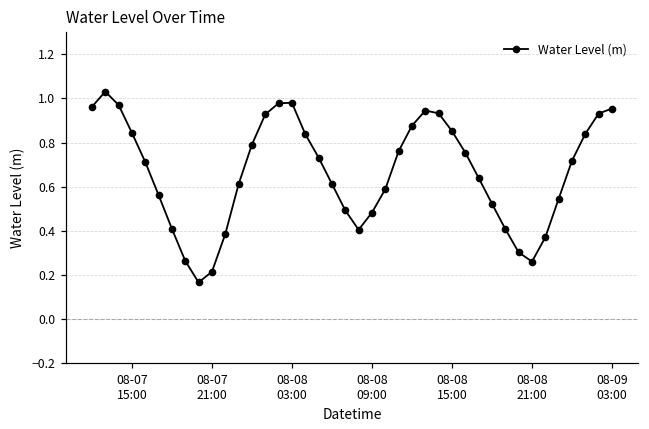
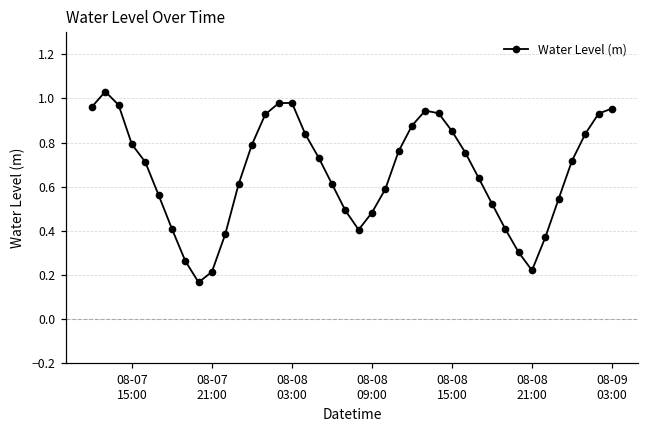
  {
-   "08-07 15:00": 0.84,
+   "08-07 15:00": 0.79,
    "08-07 21:00": 0.21,
    "08-08 03:00": 0.98,
    "08-08 09:00": 0.48,
    "08-08 15:00": 0.85,
-   "08-08 21:00": 0.26,
+   "08-08 21:00": 0.22,
    "08-09 03:00": 0.95
  }
